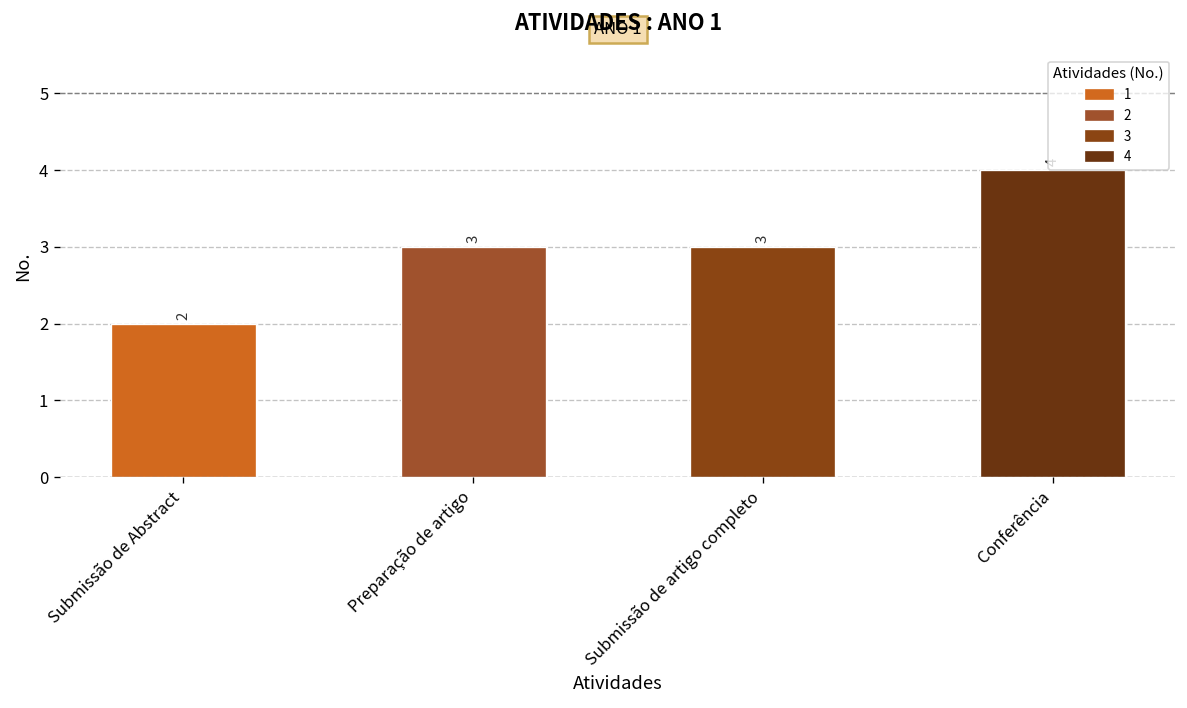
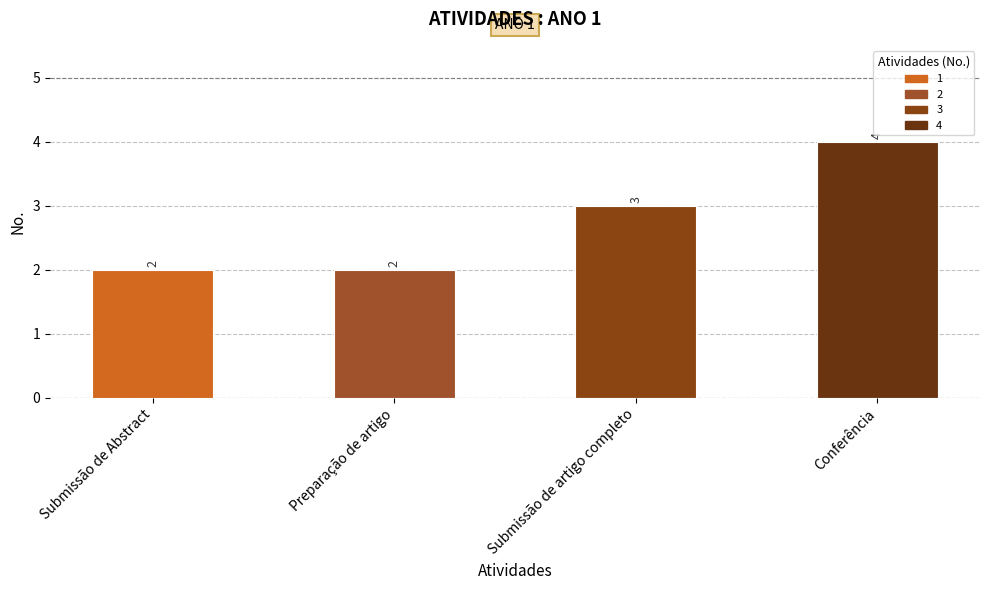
  {
    "Submissão de Abstract": 2,
-   "Preparação de artigo": 3,
+   "Preparação de artigo": 2,
    "Submissão de artigo completo": 3
  }
